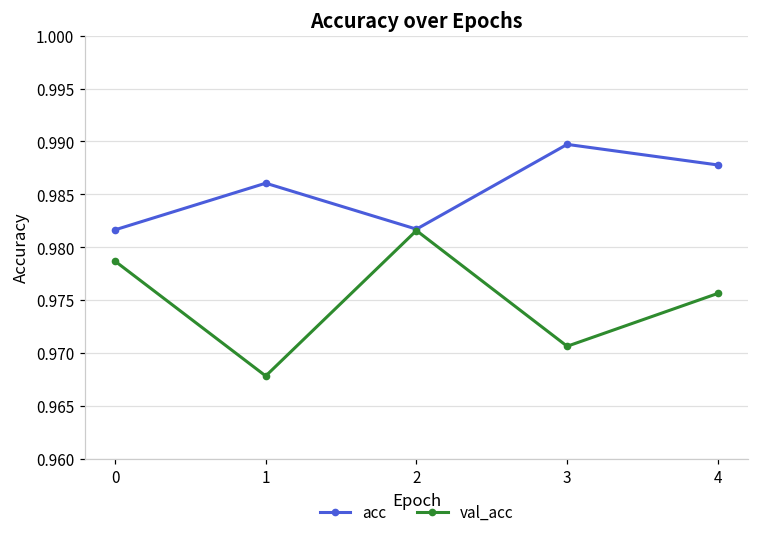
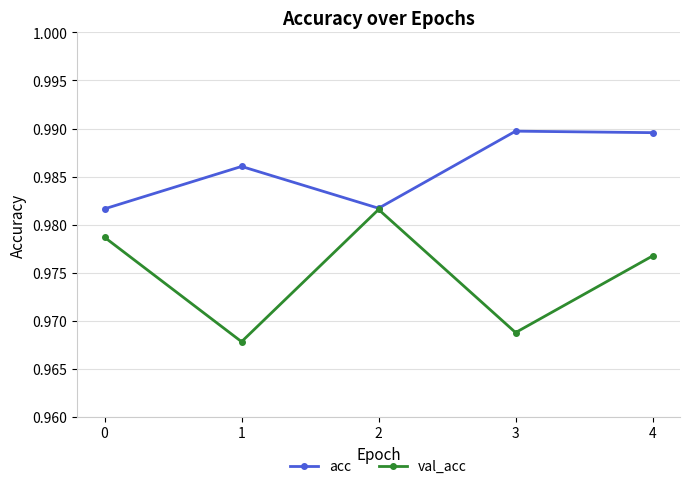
  {
    "acc": {
      "0": 0.982,
      "1": 0.986,
      "3": 0.990,
-     "4": 0.988
+     "4": 0.990
    },
    "val_acc": {
      "0": 0.979,
      "1": 0.968,
-     "3": 0.971,
-     "4": 0.976
+     "3": 0.969,
+     "4": 0.977
    }
  }
